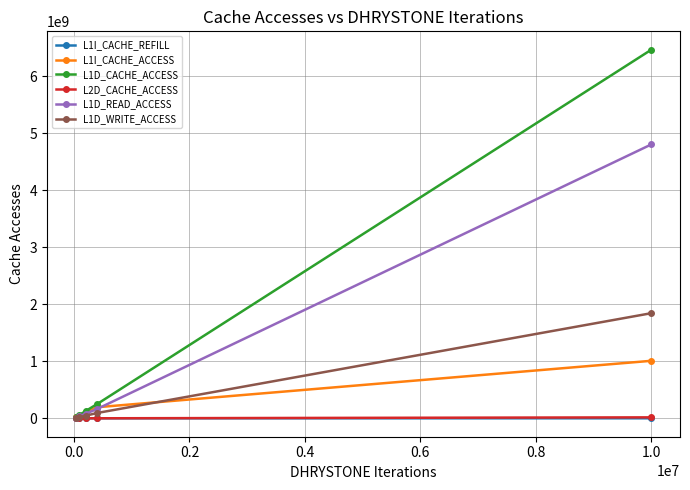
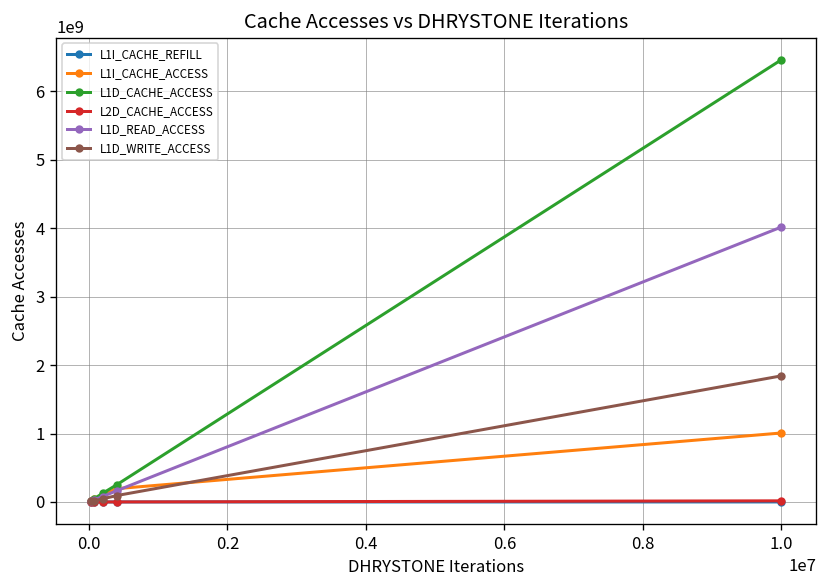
  {
    "L1I_CACHE_ACCESS": {
      "1.0": 1000000000
    },
    "L1D_CACHE_ACCESS": {
      "1.0": 6500000000
    },
    "L1D_READ_ACCESS": {
-     "1.0": 4800000000
+     "1.0": 4000000000
    },
    "L1D_WRITE_ACCESS": {
      "1.0": 1800000000
    }
  }
